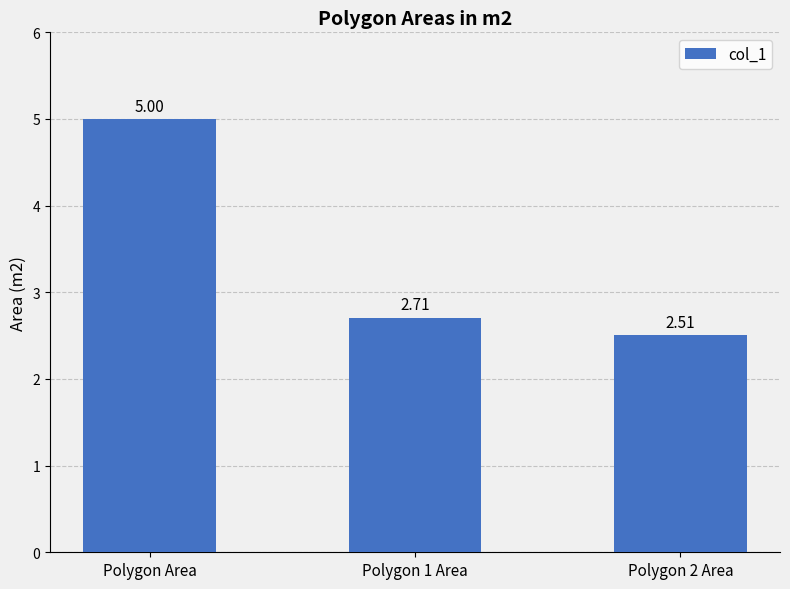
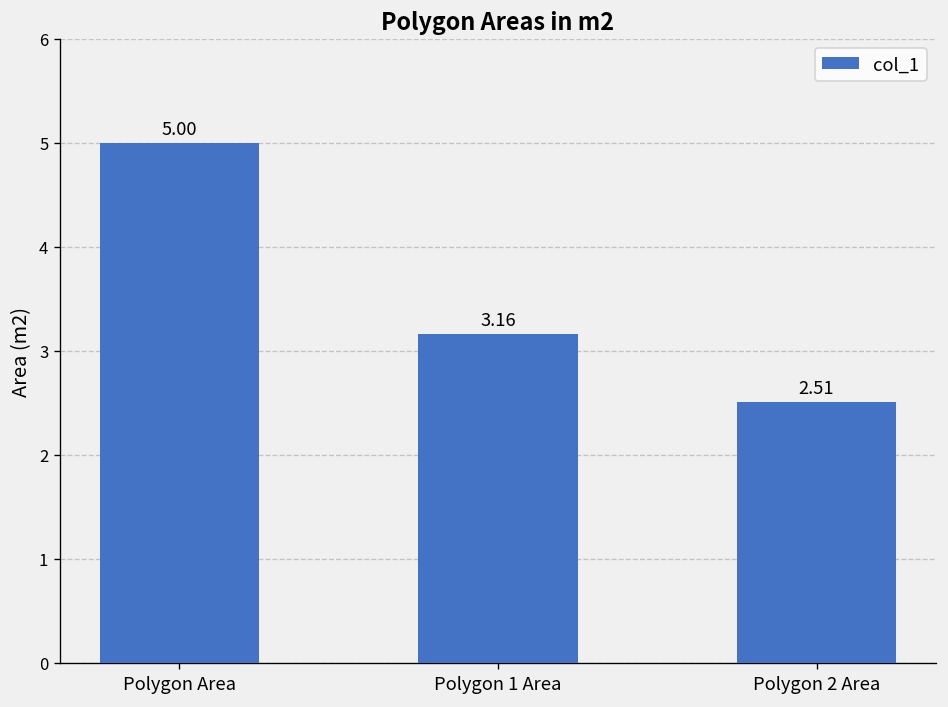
  {
    "Polygon Area": 5.00,
-   "Polygon 1 Area": 2.71,
+   "Polygon 1 Area": 3.16,
    "Polygon 2 Area": 2.51
  }
